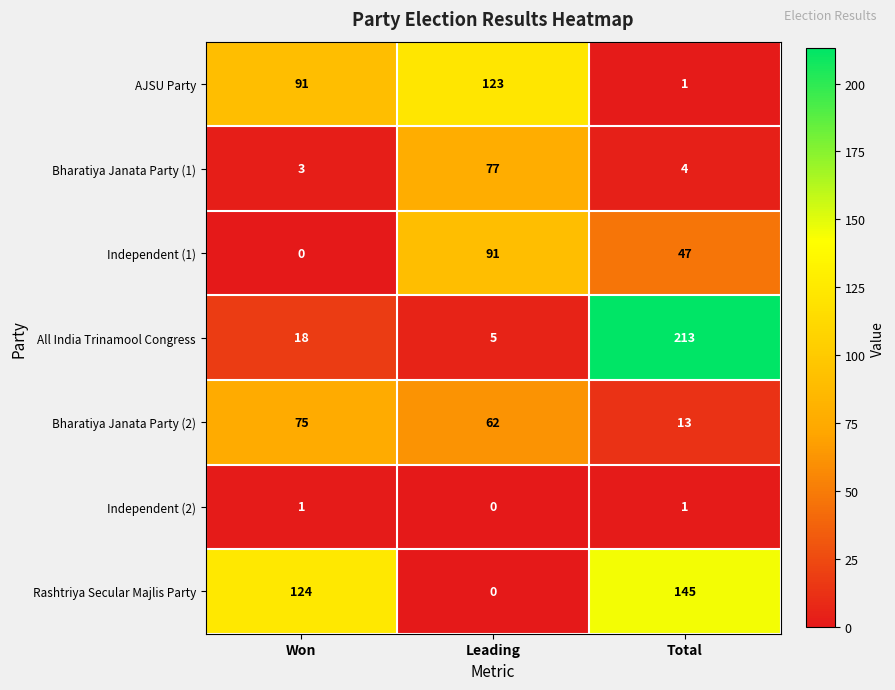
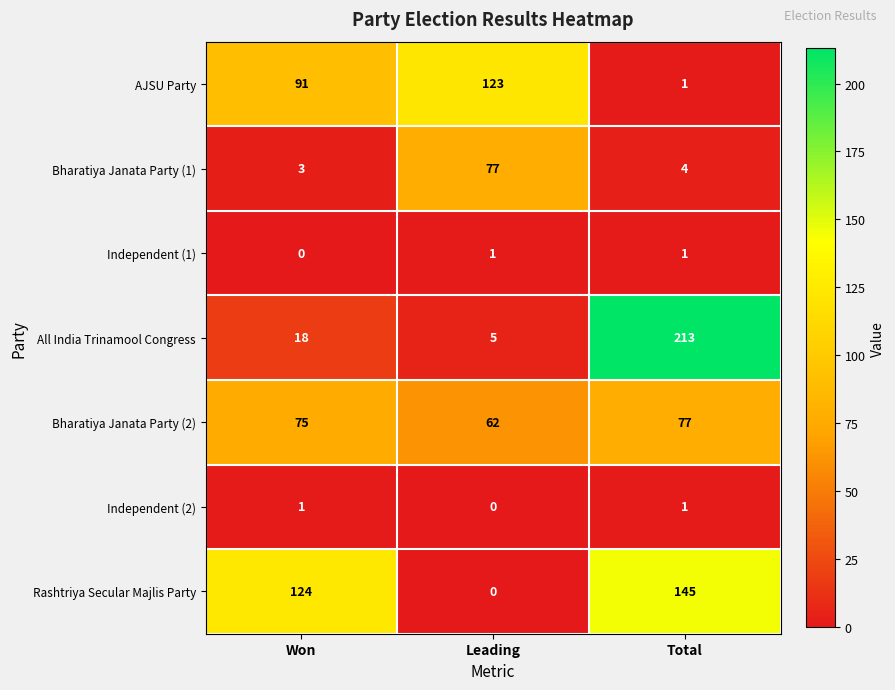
  {
    "AJSU Party": {
      "Won": 91,
      "Leading": 123,
      "Total": 1
    },
    "Bharatiya Janata Party (1)": {
      "Won": 3,
      "Leading": 77,
      "Total": 4
    },
    "Independent (1)": {
      "Won": 0,
-     "Leading": 91,
-     "Total": 47
+     "Leading": 1,
+     "Total": 1
    },
    "All India Trinamool Congress": {
      "Won": 18,
      "Leading": 5,
      "Total": 213
    },
    "Bharatiya Janata Party (2)": {
      "Won": 75,
      "Leading": 62,
-     "Total": 13
+     "Total": 77
    },
    "Independent (2)": {
      "Won": 1,
      "Leading": 0,
      "Total": 1
    },
    "Rashtriya Secular Majlis Party": {
      "Won": 124,
      "Leading": 0,
      "Total": 145
    }
  }
